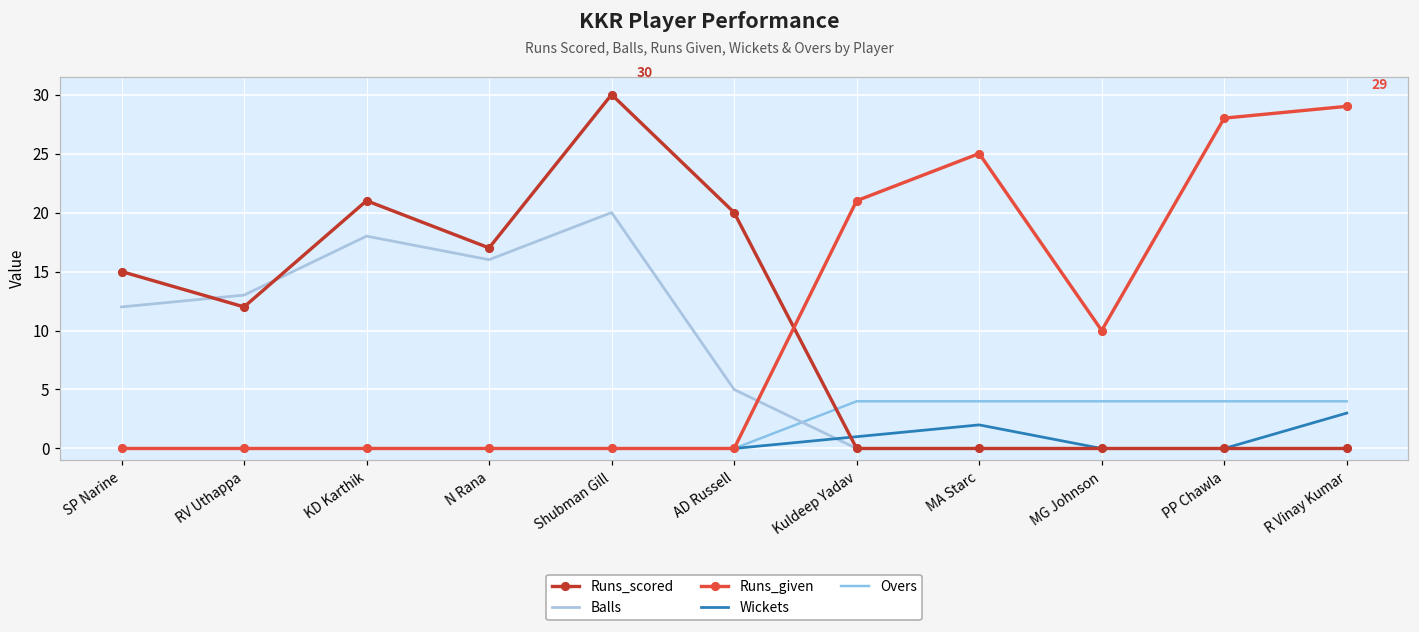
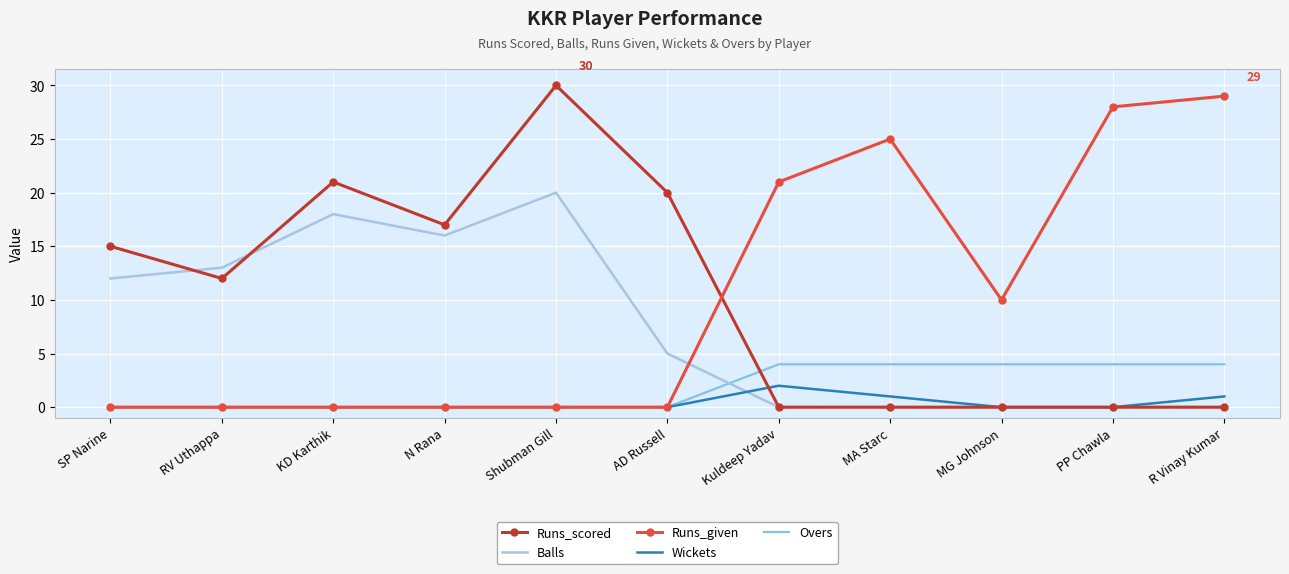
  {
    "Wickets": {
-     "Kuldeep Yadav": 1,
-     "MA Starc": 2,
-     "R Vinay Kumar": 3
+     "Kuldeep Yadav": 2,
+     "MA Starc": 1,
+     "R Vinay Kumar": 1
    }
  }
